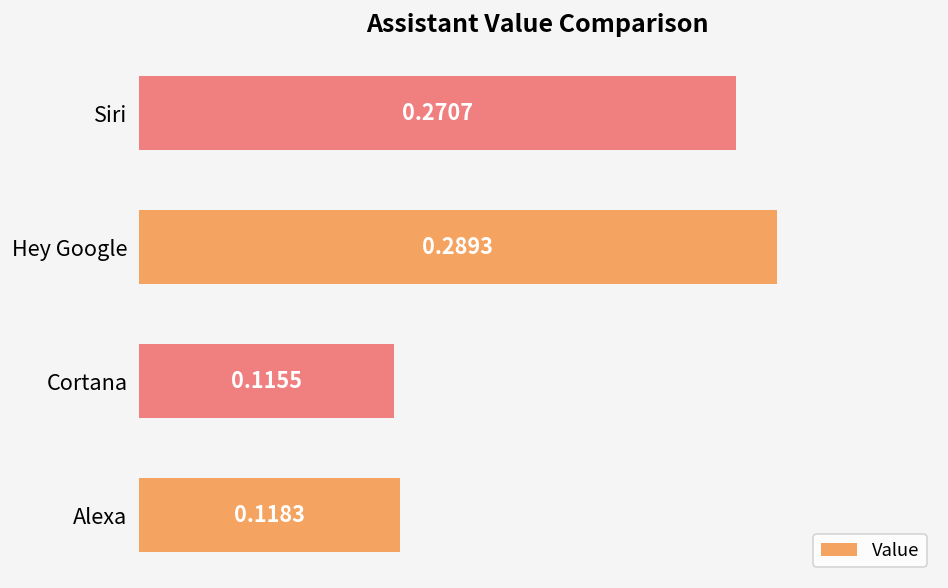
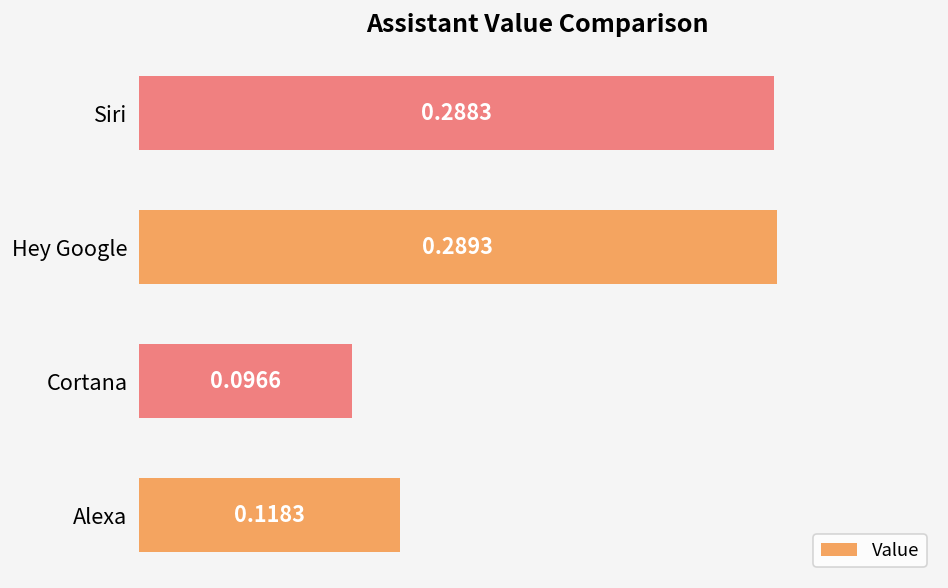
  {
-   "Siri": 0.2707,
+   "Siri": 0.2883,
    "Hey Google": 0.2893,
-   "Cortana": 0.1155,
+   "Cortana": 0.0966,
    "Alexa": 0.1183
  }
